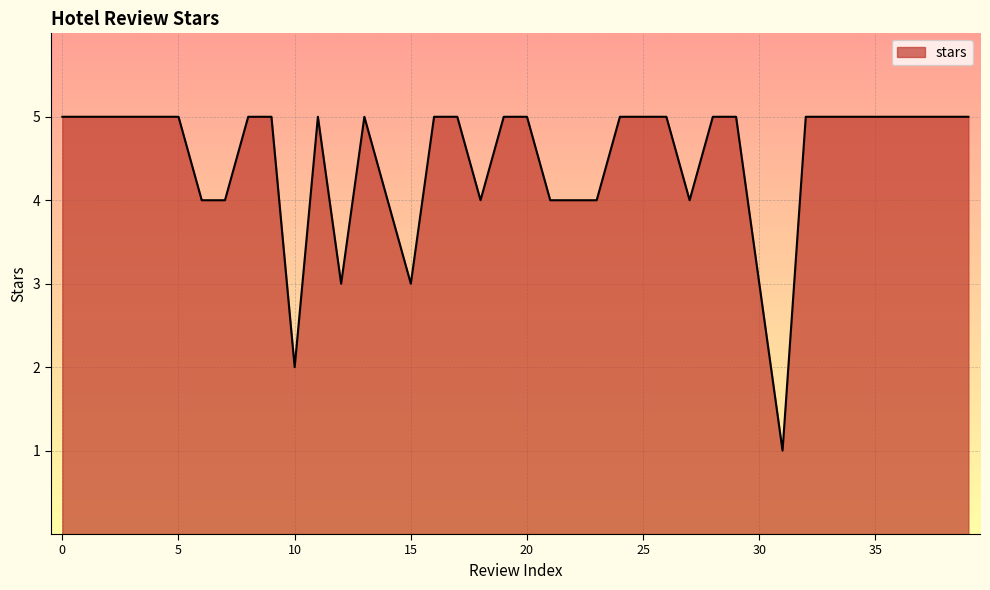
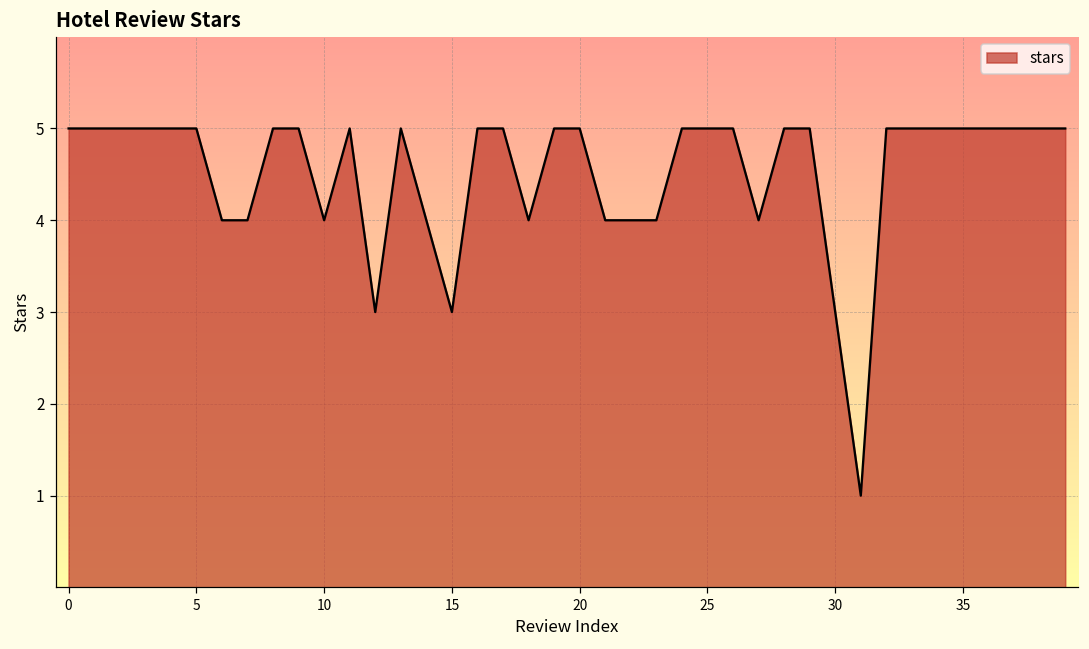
  {
    "0": 5,
    "5": 5,
-   "10": 2,
+   "10": 4,
    "15": 3,
    "20": 5,
    "25": 5,
    "30": 3,
    "35": 5
  }
